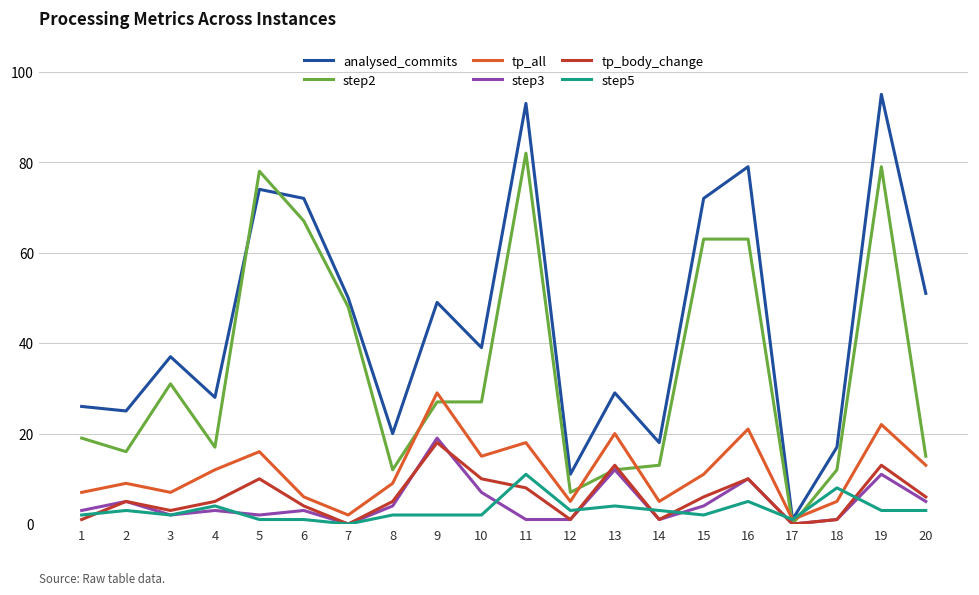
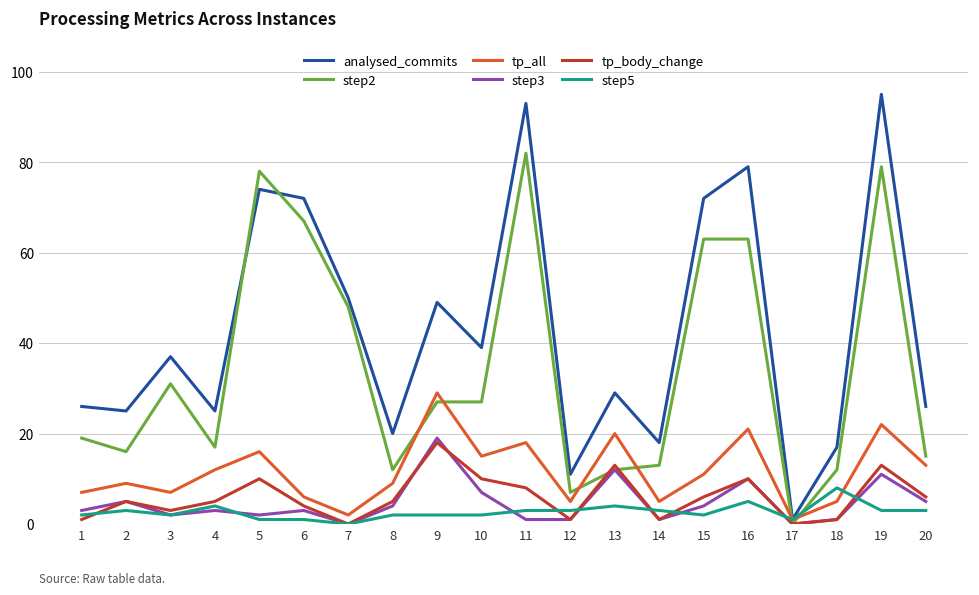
  {
    "analysed_commits": {
      "1": 26,
      "2": 25,
      "3": 37,
-     "4": 28,
+     "4": 25,
      "5": 74,
      "6": 72,
      "7": 50,
      "8": 20,
      "9": 49,
      "10": 39,
      "11": 93,
      "12": 11,
      "13": 29,
      "14": 18,
      "15": 72,
      "16": 79,
      "18": 17,
      "19": 95,
-     "20": 51
+     "20": 26
    },
    "step2": {
      "1": 19,
      "2": 16,
      "3": 31,
      "4": 17,
      "5": 78,
      "6": 67,
      "7": 48,
      "8": 12,
      "9": 27,
      "10": 27,
      "11": 82,
      "12": 7,
      "14": 13,
      "15": 63,
      "16": 63,
      "18": 12,
      "19": 79,
      "20": 15
    },
    "step3": {
      "1": 3,
      "4": 3,
      "5": 2,
      "6": 3,
      "8": 4,
      "9": 19,
      "10": 7,
      "11": 1,
      "15": 4,
      "19": 11,
      "20": 5
    },
    "step5": {
      "1": 2,
      "2": 3,
      "4": 4,
      "5": 1,
      "6": 1,
      "8": 2,
      "9": 2,
      "10": 2,
-     "11": 11,
+     "11": 3,
      "12": 3,
      "13": 4,
      "14": 3,
      "15": 2,
      "16": 5,
      "18": 8,
      "19": 3,
      "20": 3
    }
  }
